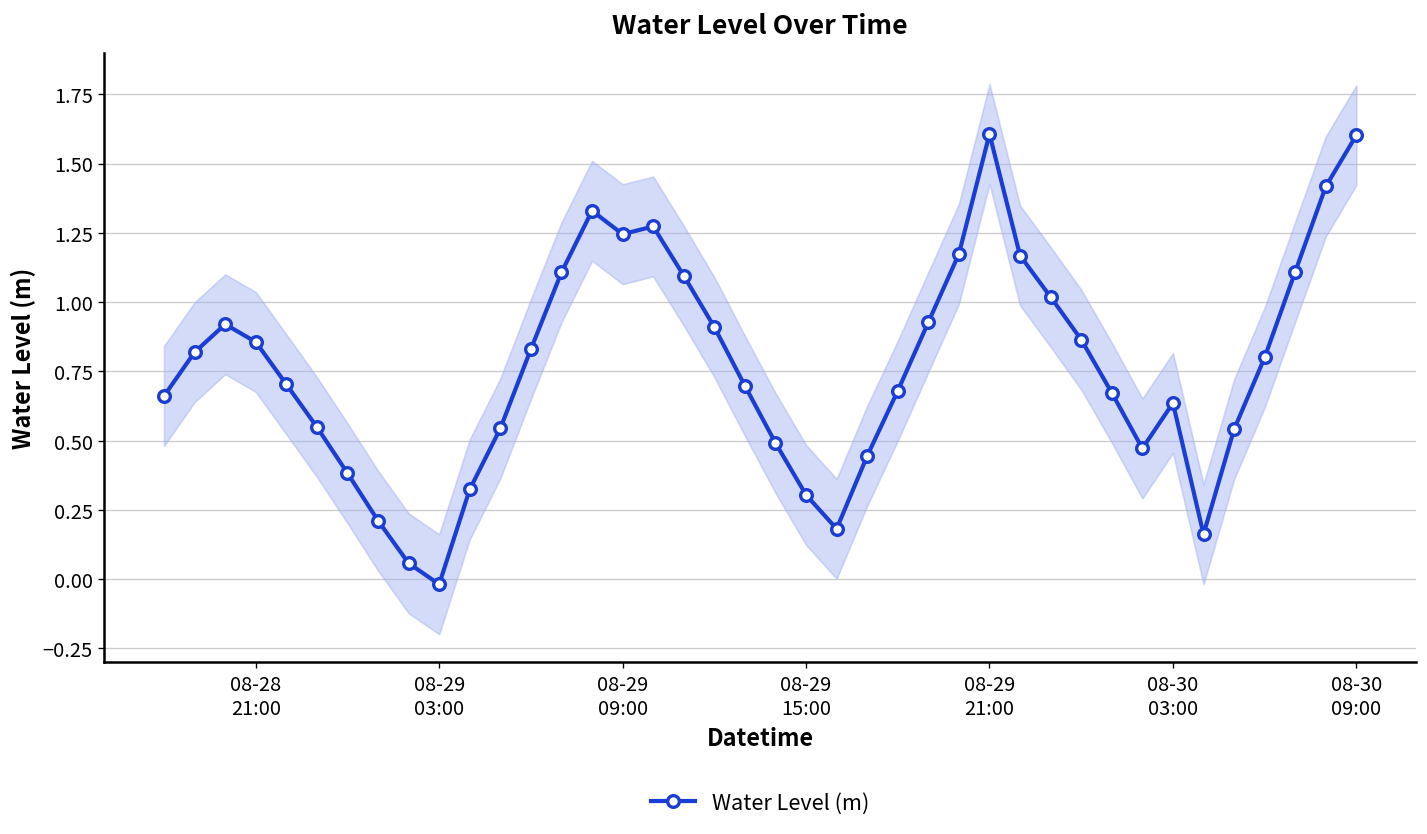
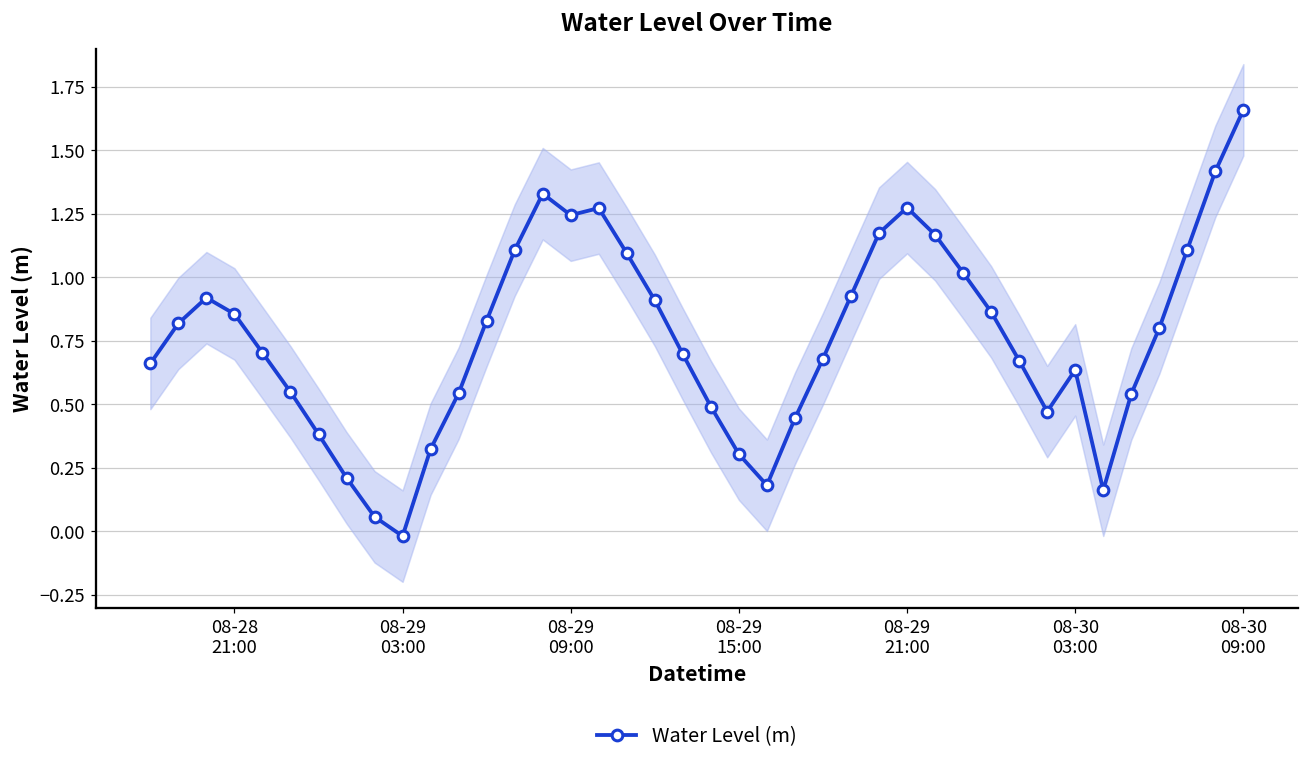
  {
    "Water Level (m)": {
      "08-28 21:00": 0.86,
      "08-29 03:00": -0.02,
      "08-29 09:00": 1.24,
      "08-29 15:00": 0.30,
-     "08-29 21:00": 1.61,
+     "08-29 21:00": 1.27,
      "08-30 03:00": 0.64,
-     "08-30 09:00": 1.60
+     "08-30 09:00": 1.66
    }
  }
